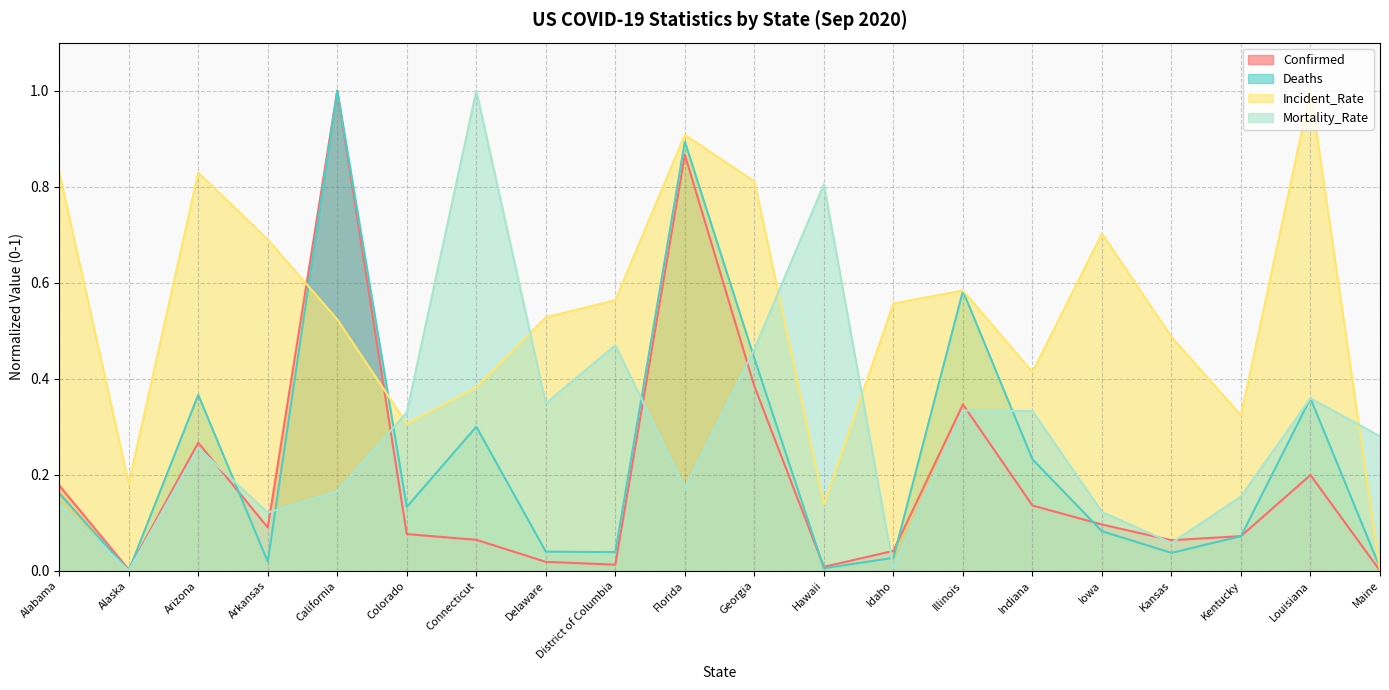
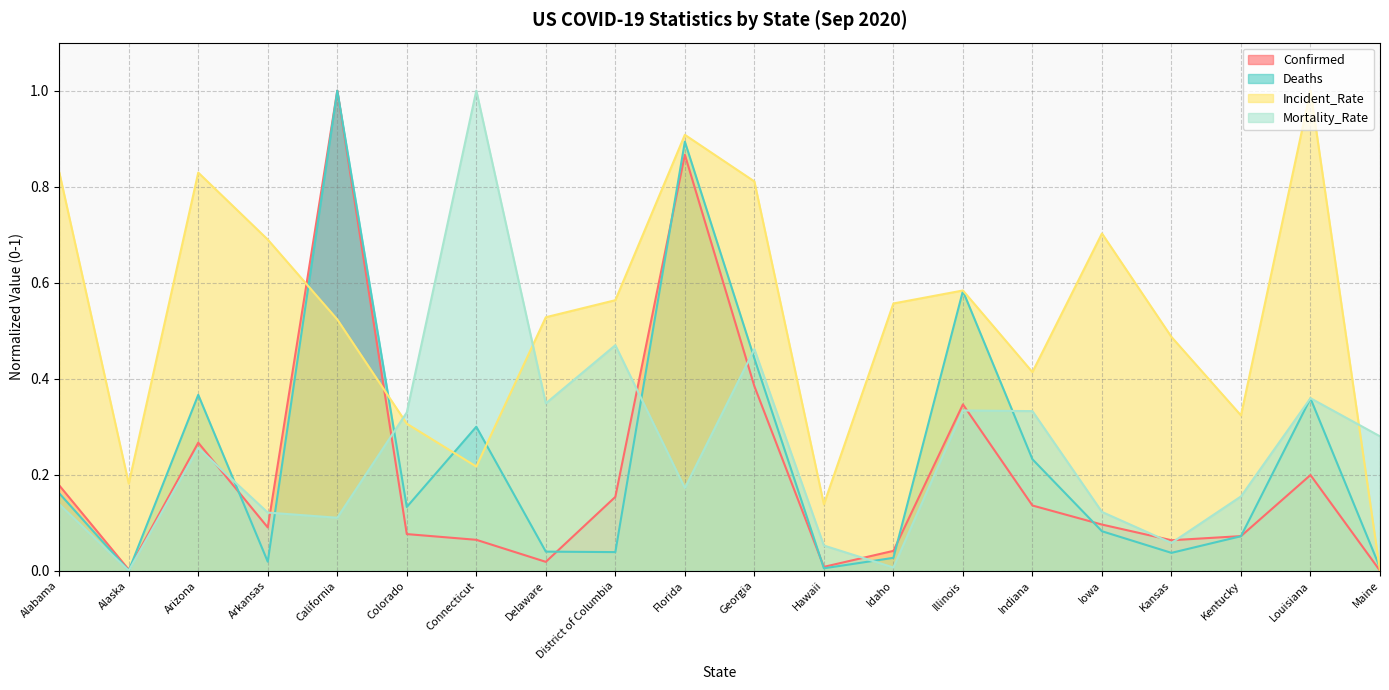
  {
    "Confirmed": {
      "Alabama": 0.18,
      "Arizona": 0.27,
      "Arkansas": 0.09,
      "Colorado": 0.08,
      "Connecticut": 0.06,
      "Delaware": 0.02,
-     "District of Columbia": 0.01,
+     "District of Columbia": 0.15,
      "Florida": 0.87,
      "Georgia": 0.38,
      "Idaho": 0.04,
      "Illinois": 0.35,
      "Indiana": 0.14,
      "Iowa": 0.10,
      "Kansas": 0.06,
      "Louisiana": 0.20
    },
    "Deaths": {
      "Alabama": 0.16,
      "Arizona": 0.37,
      "Arkansas": 0.02,
      "Colorado": 0.13,
      "Connecticut": 0.30,
      "Delaware": 0.04,
      "District of Columbia": 0.04,
      "Florida": 0.89,
      "Georgia": 0.44,
      "Idaho": 0.03,
      "Indiana": 0.23,
      "Iowa": 0.08,
      "Kansas": 0.04,
      "Maine": 0.01
    },
    "Incident_Rate": {
      "Alabama": 0.83,
      "Alaska": 0.18,
      "Arizona": 0.83,
      "Arkansas": 0.69,
      "California": 0.52,
      "Colorado": 0.31,
-     "Connecticut": 0.38,
+     "Connecticut": 0.22,
      "Delaware": 0.53,
      "District of Columbia": 0.56,
      "Florida": 0.91,
      "Georgia": 0.81,
      "Hawaii": 0.14,
      "Idaho": 0.56,
      "Indiana": 0.41,
      "Iowa": 0.70,
      "Kansas": 0.49,
      "Kentucky": 0.32
    },
    "Mortality_Rate": {
      "Alabama": 0.14,
      "Arizona": 0.26,
      "Arkansas": 0.12,
-     "California": 0.17,
+     "California": 0.11,
      "Colorado": 0.33,
      "Connecticut": 1.00,
      "Delaware": 0.35,
      "District of Columbia": 0.47,
      "Florida": 0.17,
      "Georgia": 0.46,
-     "Hawaii": 0.80,
+     "Hawaii": 0.05,
      "Idaho": 0.01,
      "Illinois": 0.33,
      "Indiana": 0.33,
      "Iowa": 0.12,
      "Kansas": 0.06,
      "Kentucky": 0.15,
      "Maine": 0.28
    }
  }
